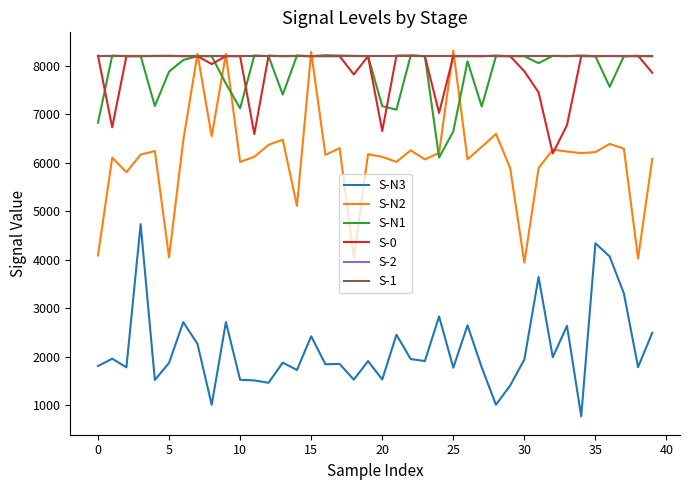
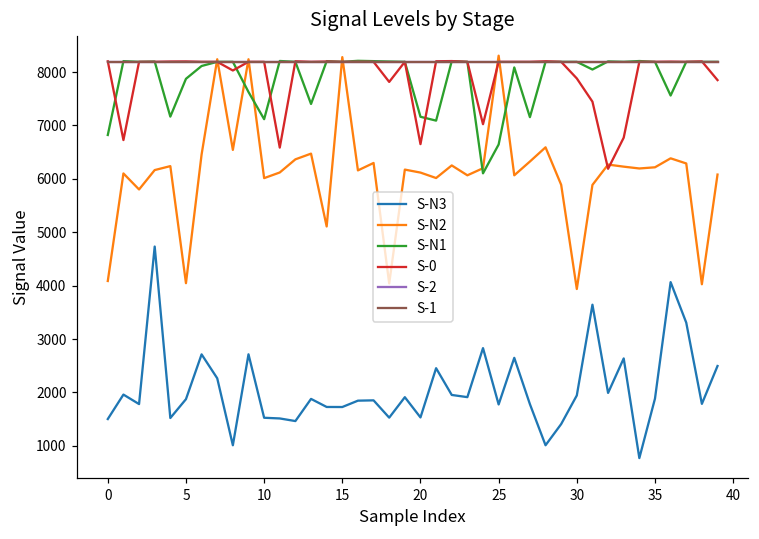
  {
    "S-N3": {
-     "0": 1800,
+     "0": 1500,
      "5": 1900,
      "10": 1500,
-     "15": 2400,
+     "15": 1700,
      "20": 1500,
      "25": 1800,
      "30": 1900,
-     "35": 4300
+     "35": 1900
    },
    "S-N2": {
      "0": 4100,
      "5": 4000,
      "10": 6000,
      "15": 8300,
      "20": 6100,
      "25": 8300,
      "30": 3900,
      "35": 6200
    },
    "S-N1": {
      "0": 6800,
      "5": 7900,
      "10": 7100,
      "20": 7200,
      "25": 6600
    },
    "S-0": {
      "20": 6700,
      "30": 7900
    },
    "S-1": {
      "20": 8200
    }
  }
